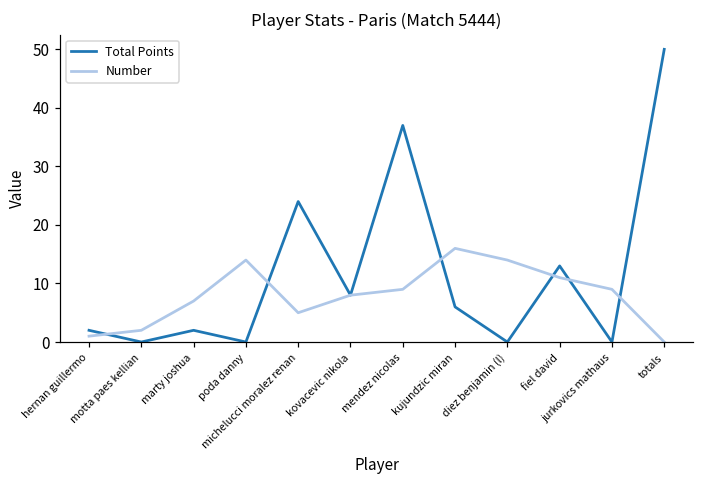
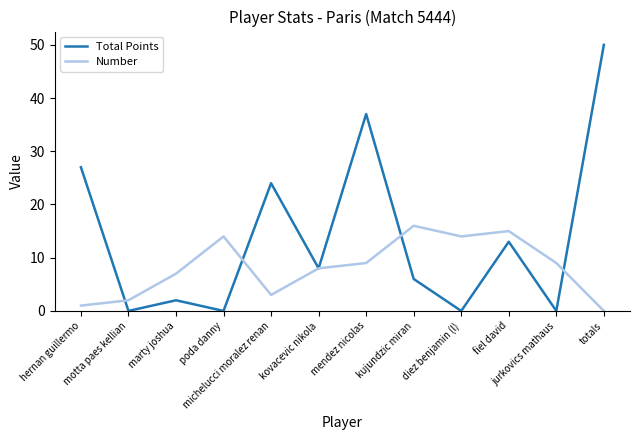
  {
    "Total Points": {
-     "hernan guillermo": 2,
+     "hernan guillermo": 27,
      "motta paes kellian": 0,
      "marty joshua": 2,
      "poda danny": 0,
      "michelucci moralez renan": 24,
      "mendez nicolas": 37,
      "kujundzic miran": 6,
      "diez benjamin (l)": 0,
      "fiel david": 13,
      "jurkovics mathaus": 0,
      "totals": 50
    },
    "Number": {
      "hernan guillermo": 1,
      "motta paes kellian": 2,
      "marty joshua": 7,
      "poda danny": 14,
-     "michelucci moralez renan": 5,
+     "michelucci moralez renan": 3,
      "mendez nicolas": 9,
      "kujundzic miran": 16,
      "diez benjamin (l)": 14,
-     "fiel david": 11,
+     "fiel david": 15,
      "jurkovics mathaus": 9,
      "totals": 0
    }
  }
